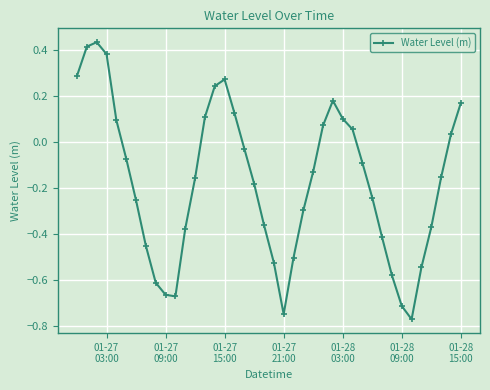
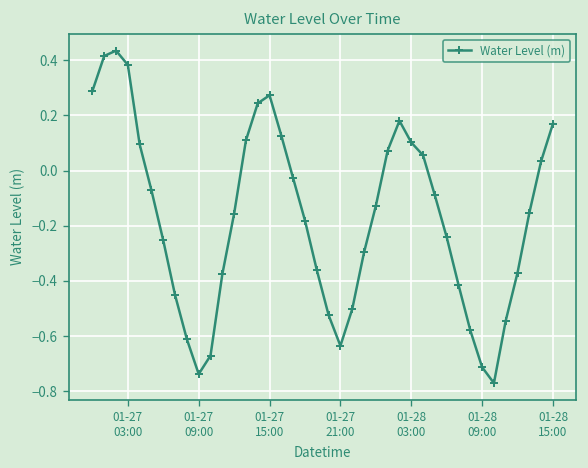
  {
    "01-27 03:00": 0.38,
-   "01-27 09:00": -0.66,
+   "01-27 09:00": -0.74,
    "01-27 15:00": 0.27,
-   "01-27 21:00": -0.75,
+   "01-27 21:00": -0.64,
    "01-28 03:00": 0.10,
    "01-28 09:00": -0.71,
    "01-28 15:00": 0.17
  }
